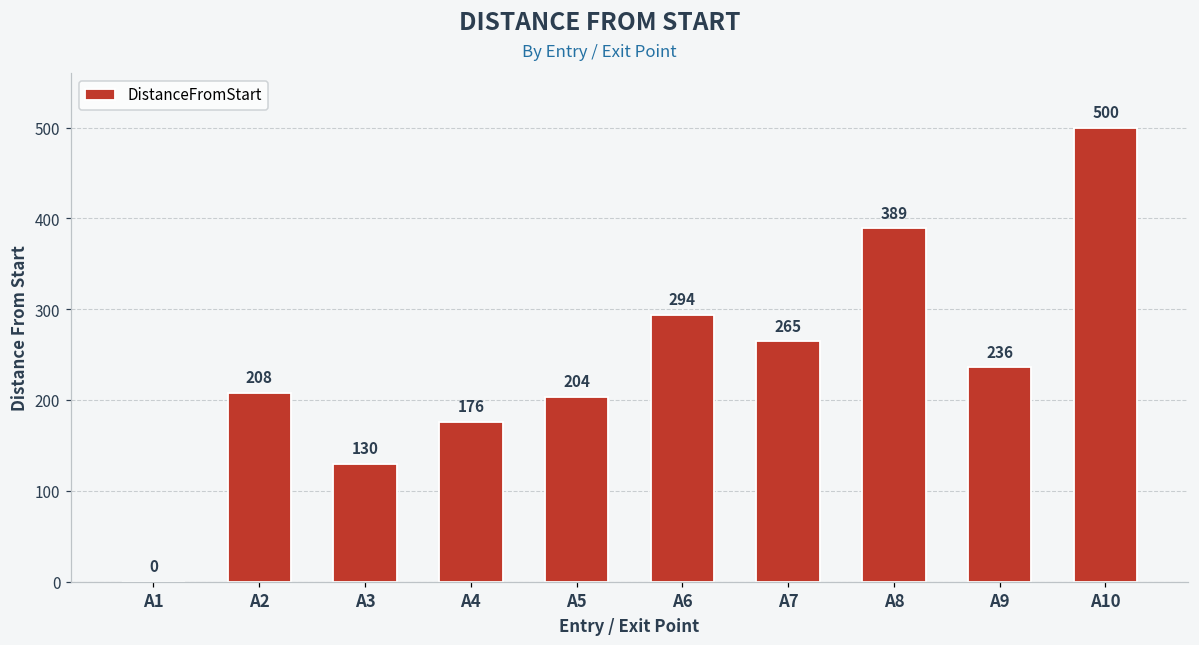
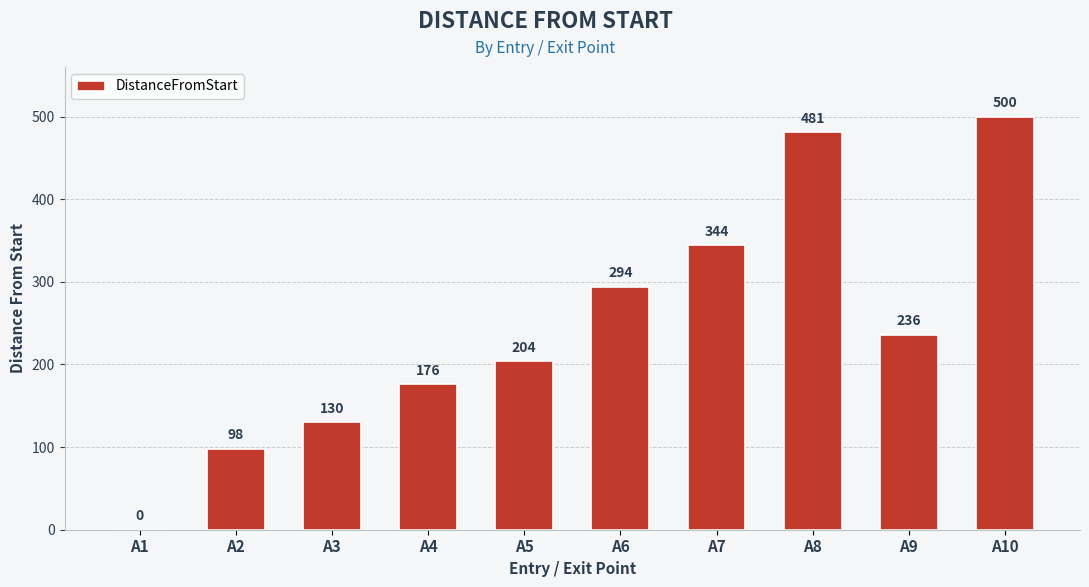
  {
    "A1": 0,
-   "A2": 208,
+   "A2": 98,
    "A3": 130,
    "A4": 176,
    "A5": 204,
    "A6": 294,
-   "A7": 265,
-   "A8": 389,
+   "A7": 344,
+   "A8": 481,
    "A9": 236,
    "A10": 500
  }
